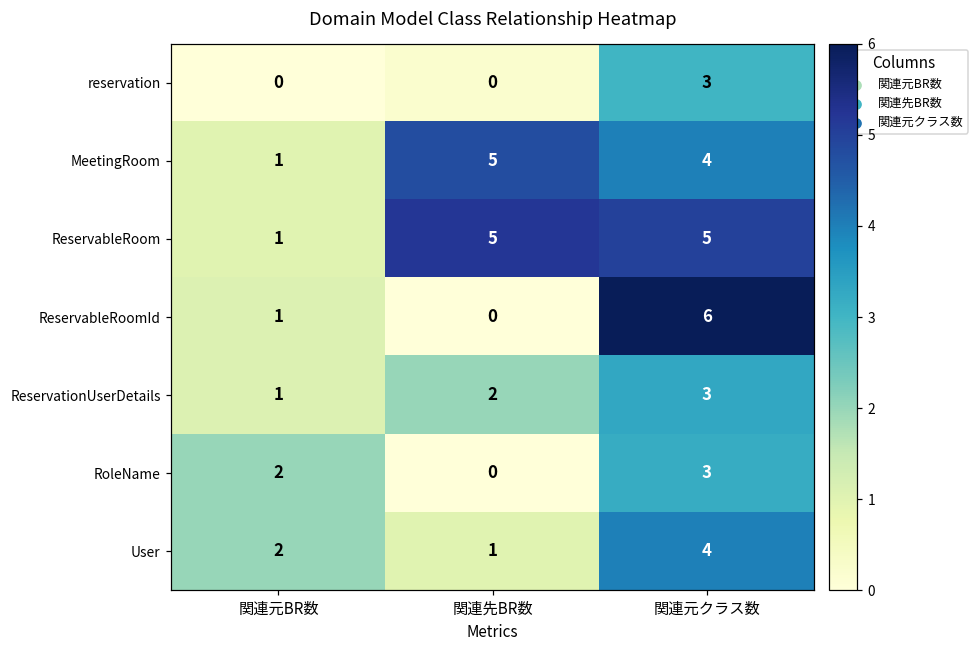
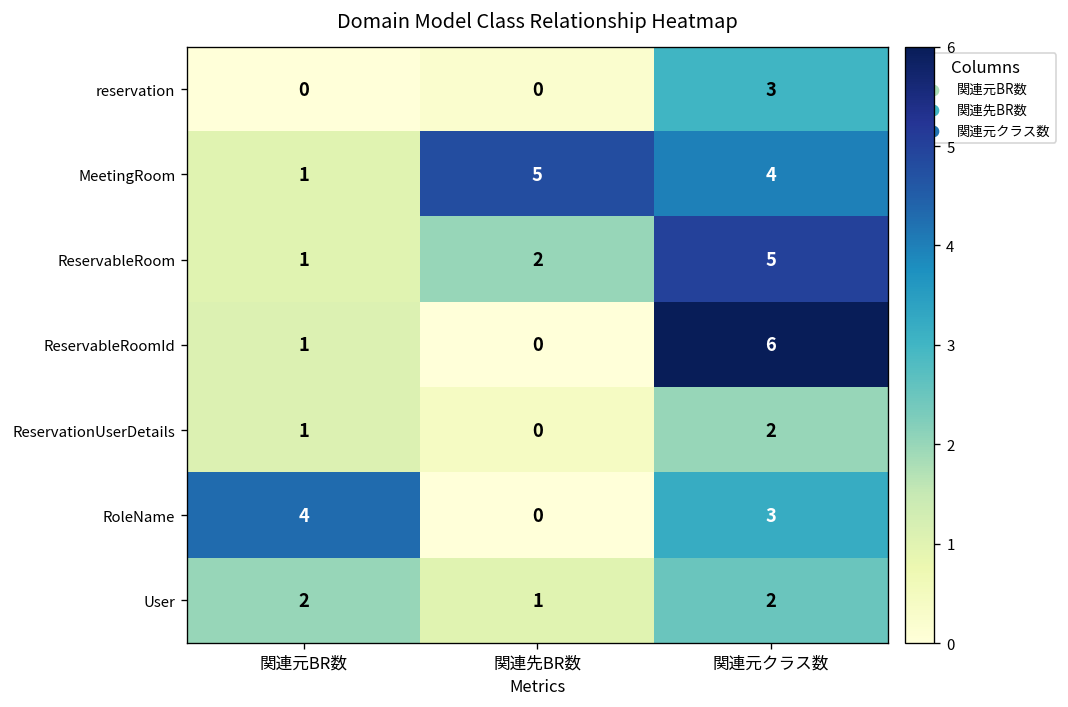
  {
    "reservation": {
      "関連元BR数": 0,
      "関連先BR数": 0,
      "関連元クラス数": 3
    },
    "MeetingRoom": {
      "関連元BR数": 1,
      "関連先BR数": 5,
      "関連元クラス数": 4
    },
    "ReservableRoom": {
      "関連元BR数": 1,
-     "関連先BR数": 5,
+     "関連先BR数": 2,
      "関連元クラス数": 5
    },
    "ReservableRoomId": {
      "関連元BR数": 1,
      "関連先BR数": 0,
      "関連元クラス数": 6
    },
    "ReservationUserDetails": {
      "関連元BR数": 1,
-     "関連先BR数": 2,
-     "関連元クラス数": 3
+     "関連先BR数": 0,
+     "関連元クラス数": 2
    },
    "RoleName": {
-     "関連元BR数": 2,
+     "関連元BR数": 4,
      "関連先BR数": 0,
      "関連元クラス数": 3
    },
    "User": {
      "関連元BR数": 2,
      "関連先BR数": 1,
-     "関連元クラス数": 4
+     "関連元クラス数": 2
    }
  }
